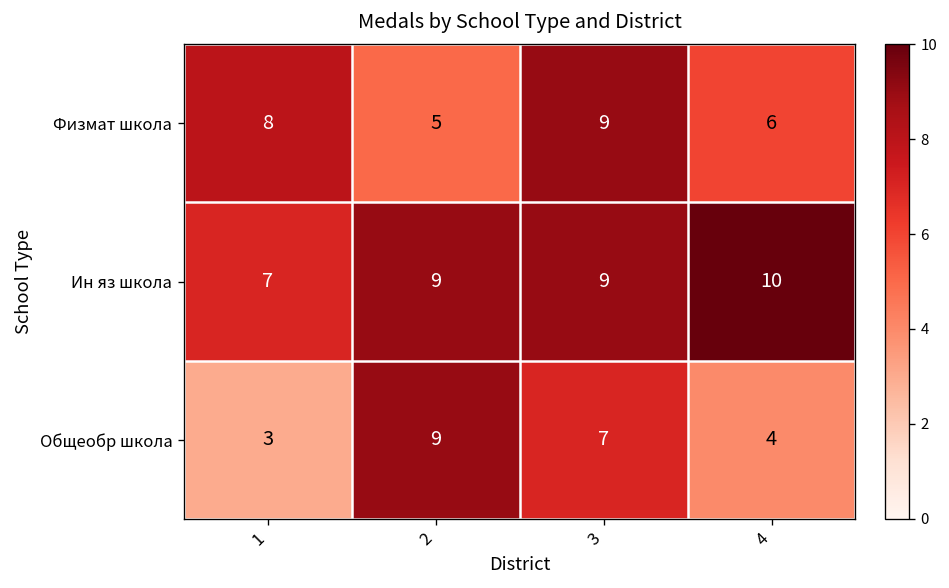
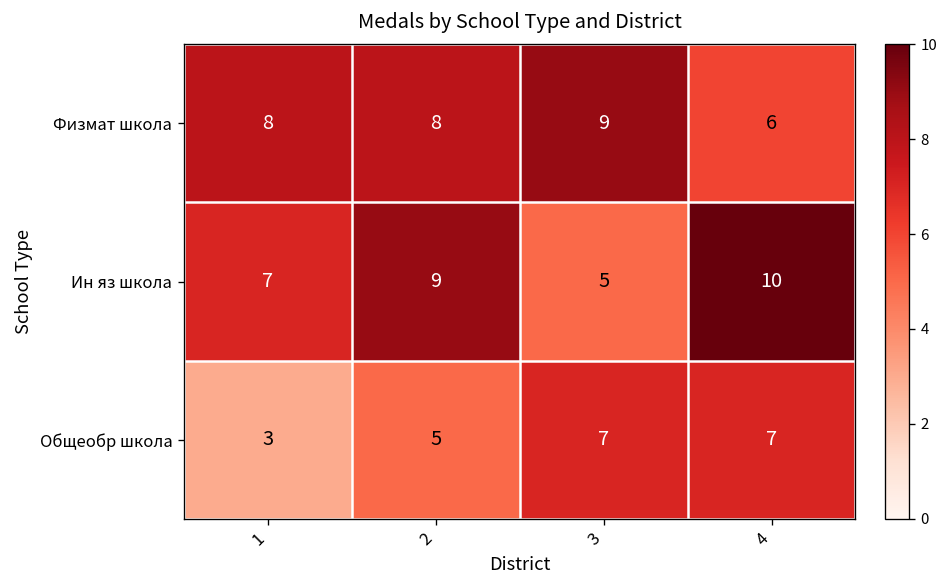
  {
    "Физмат школа": {
      "1": 8,
-     "2": 5,
+     "2": 8,
      "3": 9,
      "4": 6
    },
    "Ин яз школа": {
      "1": 7,
      "2": 9,
-     "3": 9,
+     "3": 5,
      "4": 10
    },
    "Общеобр школа": {
      "1": 3,
-     "2": 9,
+     "2": 5,
      "3": 7,
-     "4": 4
+     "4": 7
    }
  }
